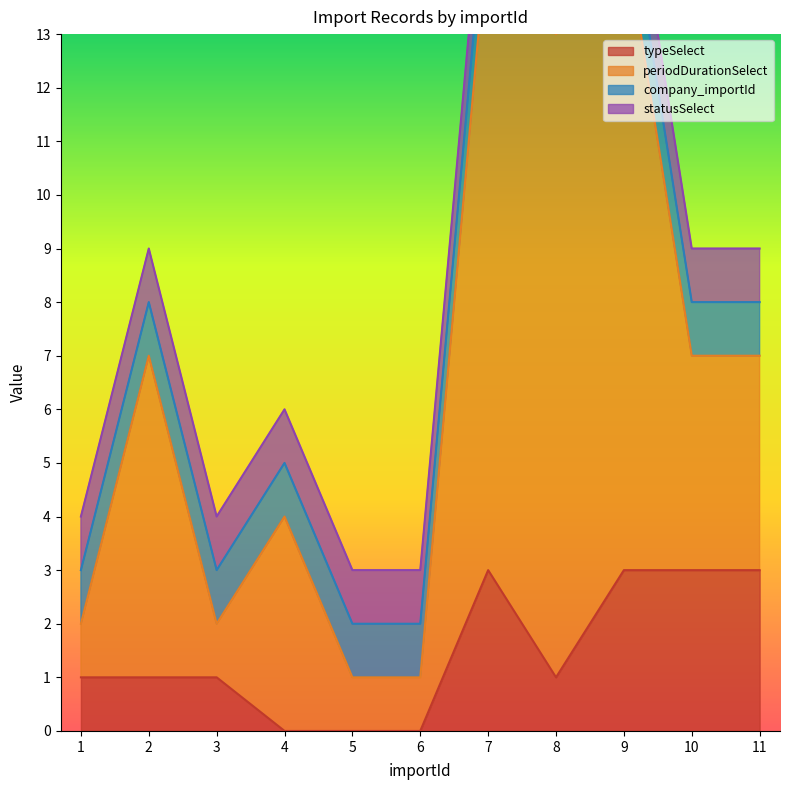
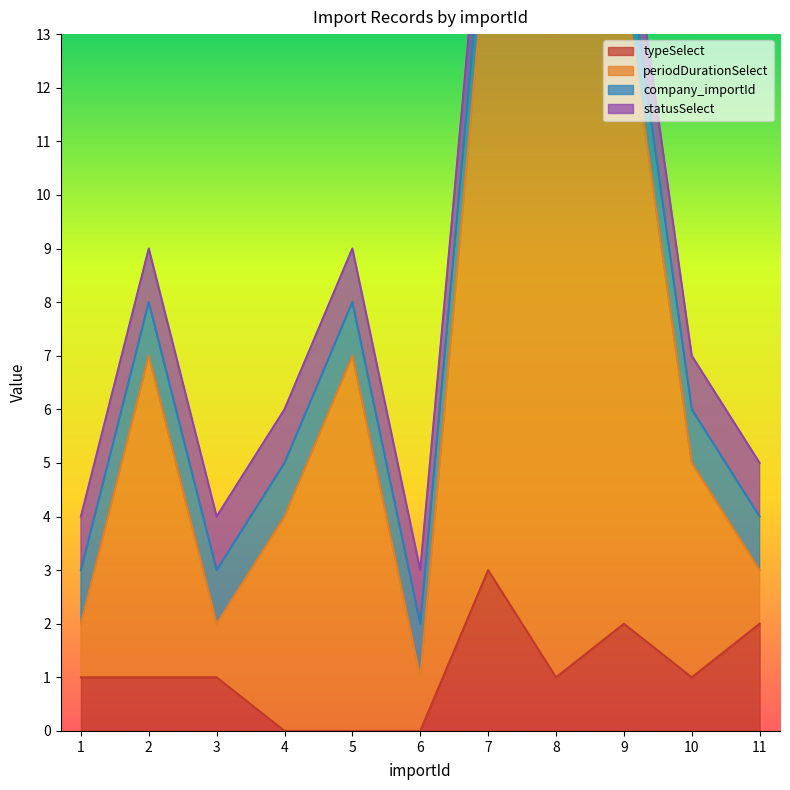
  {
    "typeSelect": {
      "1": 1,
      "2": 1,
      "3": 1,
      "4": 0,
      "5": 0,
      "6": 0,
      "7": 3,
      "8": 1,
-     "9": 3,
-     "10": 3,
-     "11": 3
+     "9": 2,
+     "10": 1,
+     "11": 2
    },
    "periodDurationSelect": {
      "1": 1,
      "2": 6,
      "3": 1,
      "4": 4,
-     "5": 1,
+     "5": 7,
      "6": 1,
      "8": 12,
      "10": 4,
-     "11": 4
+     "11": 1
    },
    "company_importId": {
      "1": 1,
      "2": 1,
      "3": 1,
      "4": 1,
      "5": 1,
      "6": 1,
      "10": 1,
      "11": 1
    },
    "statusSelect": {
      "1": 1,
      "2": 1,
      "3": 1,
      "4": 1,
      "5": 1,
      "6": 1,
      "10": 1,
      "11": 1
    }
  }
